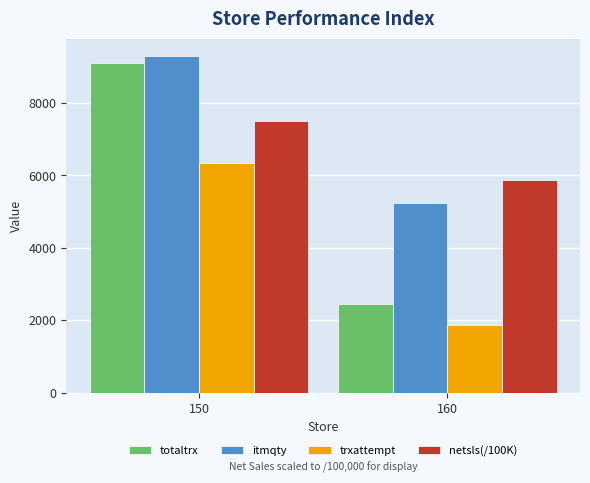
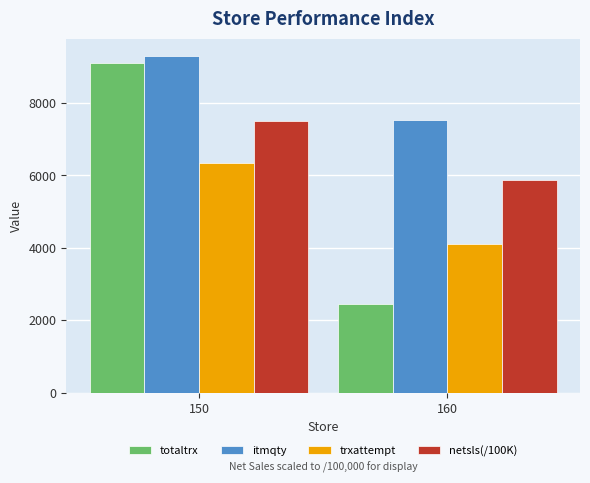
  {
    "totaltrx": {
      "150": 9100,
      "160": 2500
    },
    "itmqty": {
      "150": 9300,
-     "160": 5300
+     "160": 7500
    },
    "trxattempt": {
      "150": 6300,
-     "160": 1900
+     "160": 4100
    },
    "netsls(/100K)": {
      "150": 7500,
      "160": 5900
    }
  }
